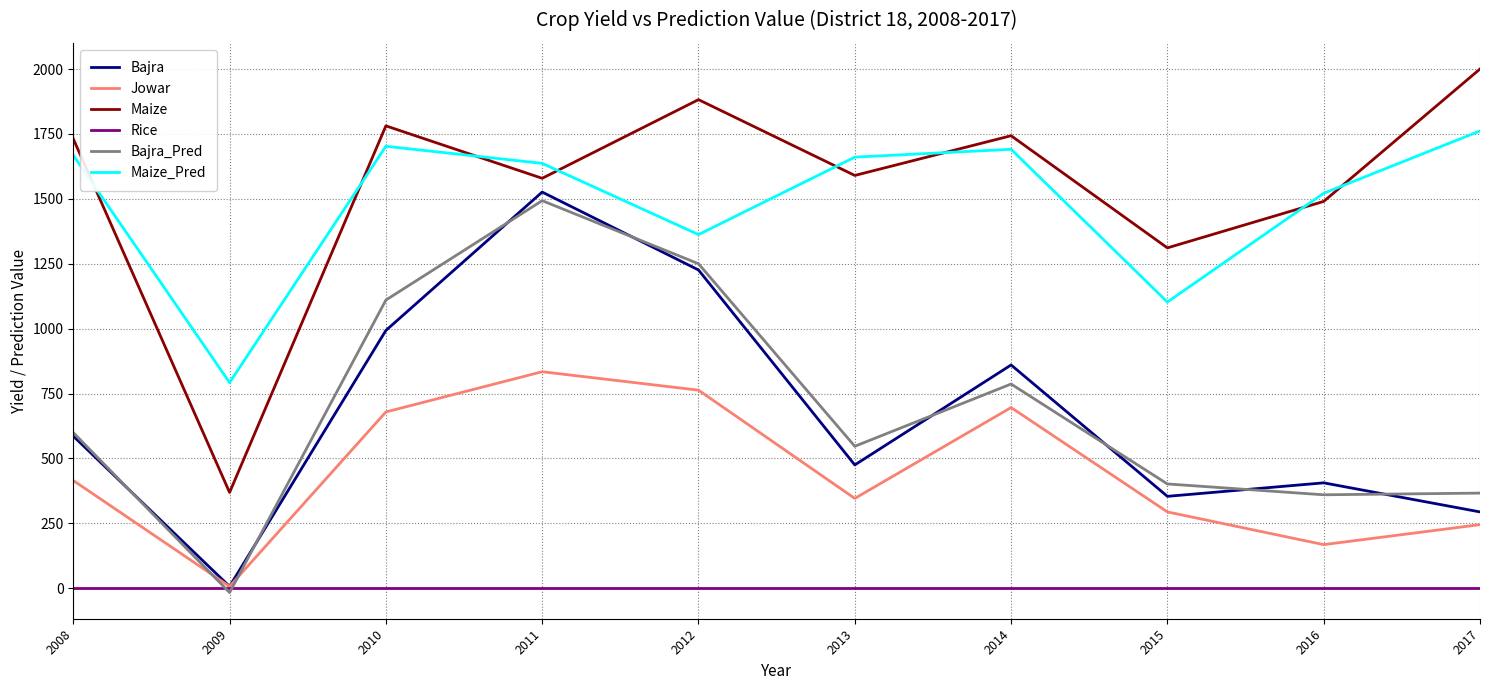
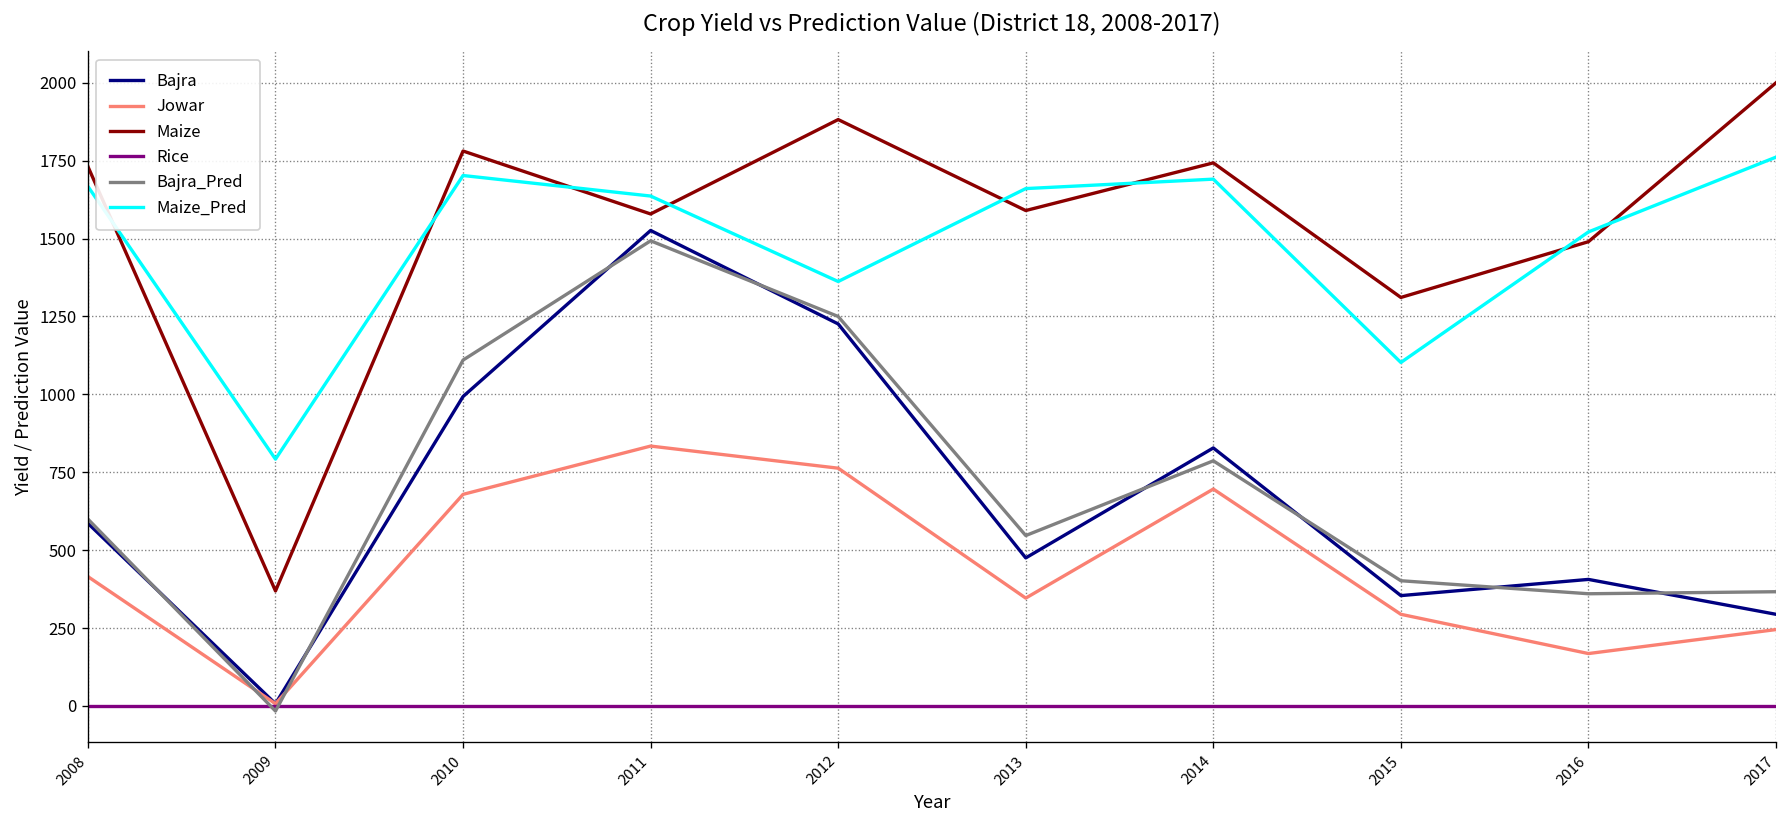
  {
    "Bajra": {
      "2008": 590,
      "2010": 990,
      "2011": 1530,
      "2012": 1230,
      "2013": 480,
-     "2014": 860,
+     "2014": 830,
      "2015": 350,
      "2016": 410,
      "2017": 290
    },
    "Jowar": {
      "2008": 420,
      "2010": 680,
      "2011": 830,
      "2012": 760,
      "2013": 350,
      "2014": 700,
      "2015": 290,
      "2016": 170,
      "2017": 250
    },
    "Maize": {
      "2008": 1730,
      "2009": 370,
      "2010": 1780,
      "2011": 1580,
      "2012": 1880,
      "2013": 1590,
      "2014": 1740,
      "2015": 1310,
      "2016": 1490,
      "2017": 2000
    },
    "Rice": {
      "2008": 0,
      "2010": 0,
      "2011": 0,
      "2012": 0,
      "2013": 0,
      "2014": 0,
      "2015": 0,
      "2016": 0,
      "2017": 0
    },
    "Bajra_Pred": {
      "2008": 600,
      "2009": -20,
      "2010": 1110,
      "2011": 1490,
      "2012": 1250,
      "2013": 550,
      "2014": 790,
      "2015": 400,
      "2016": 360,
      "2017": 370
    },
    "Maize_Pred": {
      "2008": 1670,
      "2009": 790,
      "2010": 1700,
      "2011": 1640,
      "2012": 1360,
      "2013": 1660,
      "2014": 1690,
      "2015": 1100,
      "2016": 1520,
      "2017": 1760
    }
  }
